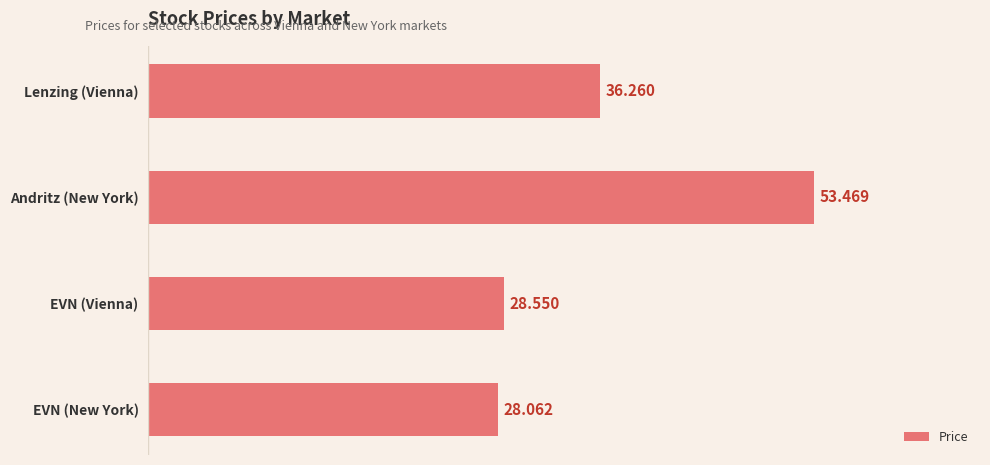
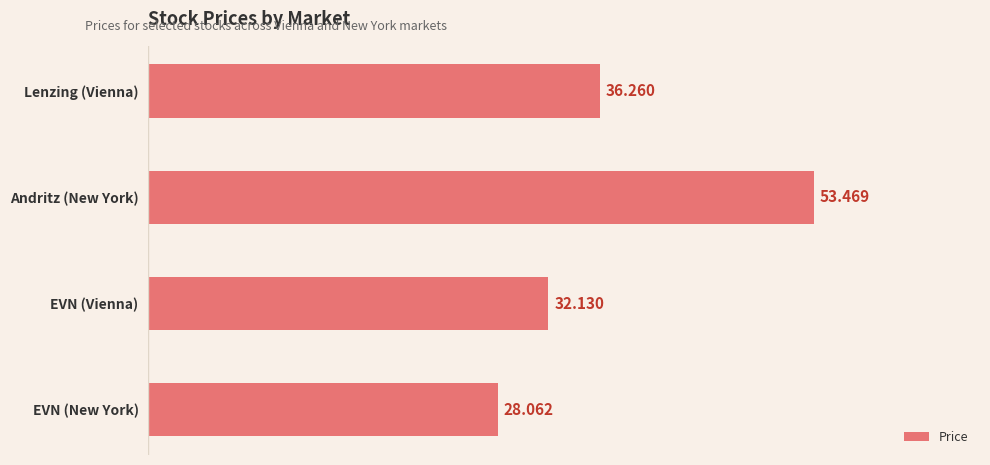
  {
    "Lenzing (Vienna)": 36.260,
    "Andritz (New York)": 53.469,
-   "EVN (Vienna)": 28.550,
+   "EVN (Vienna)": 32.130,
    "EVN (New York)": 28.062
  }
